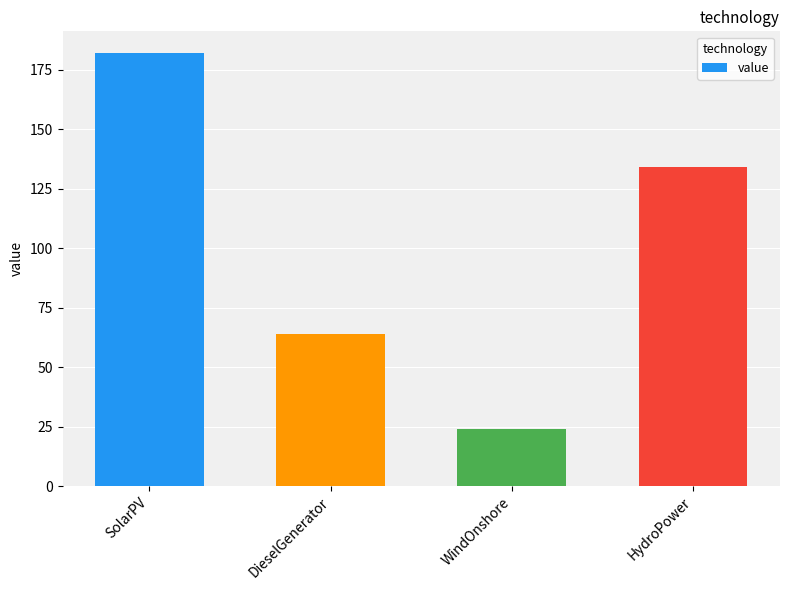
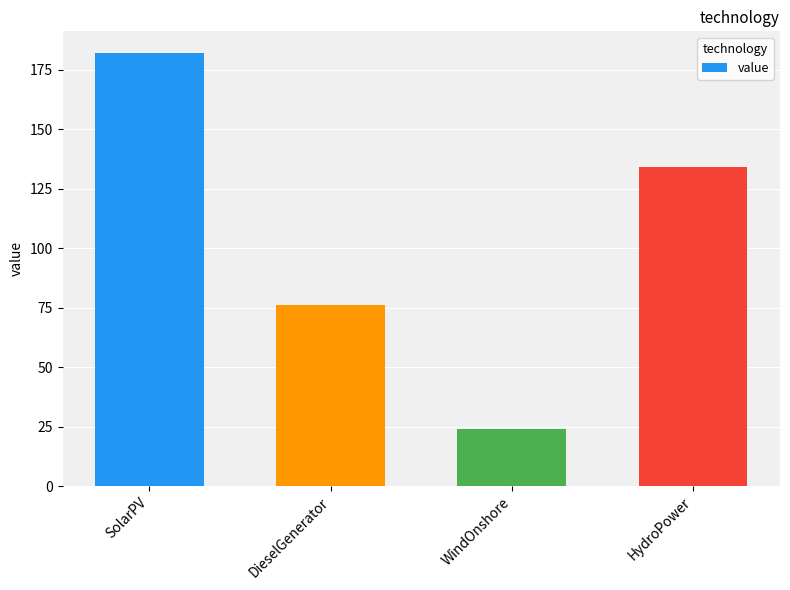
  {
    "SolarPV": 182,
-   "DieselGenerator": 64,
+   "DieselGenerator": 76,
    "WindOnshore": 24,
    "HydroPower": 134
  }
